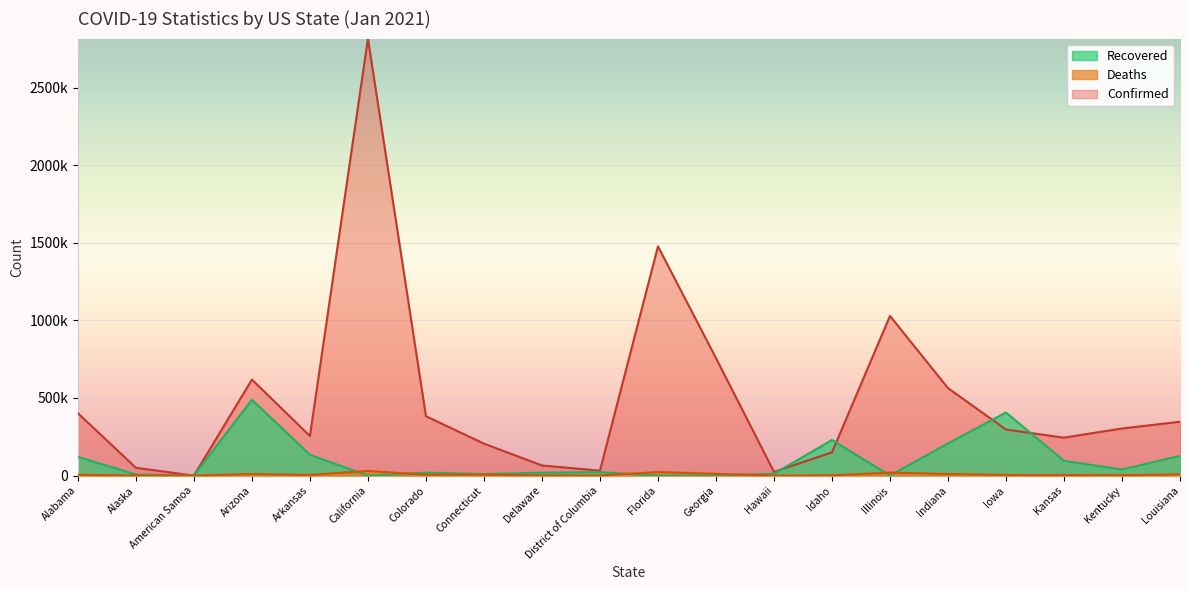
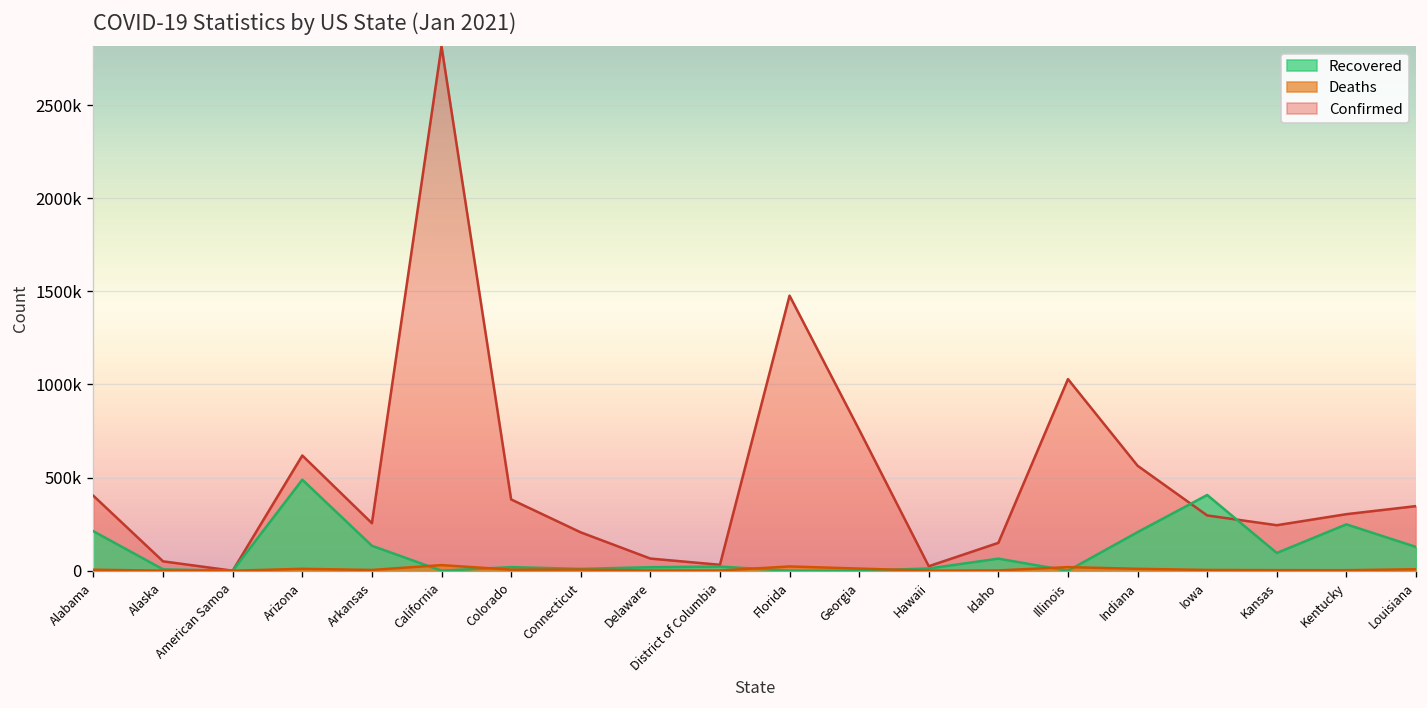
  {
    "Recovered": {
-     "Alabama": 120000,
+     "Alabama": 210000,
      "Arizona": 490000,
      "Arkansas": 130000,
      "California": 0,
      "Delaware": 20000,
      "Florida": 0,
-     "Idaho": 230000,
+     "Idaho": 60000,
      "Illinois": 0,
      "Indiana": 210000,
      "Iowa": 410000,
      "Kansas": 100000,
-     "Kentucky": 40000,
+     "Kentucky": 250000,
      "Louisiana": 130000
    }
  }
